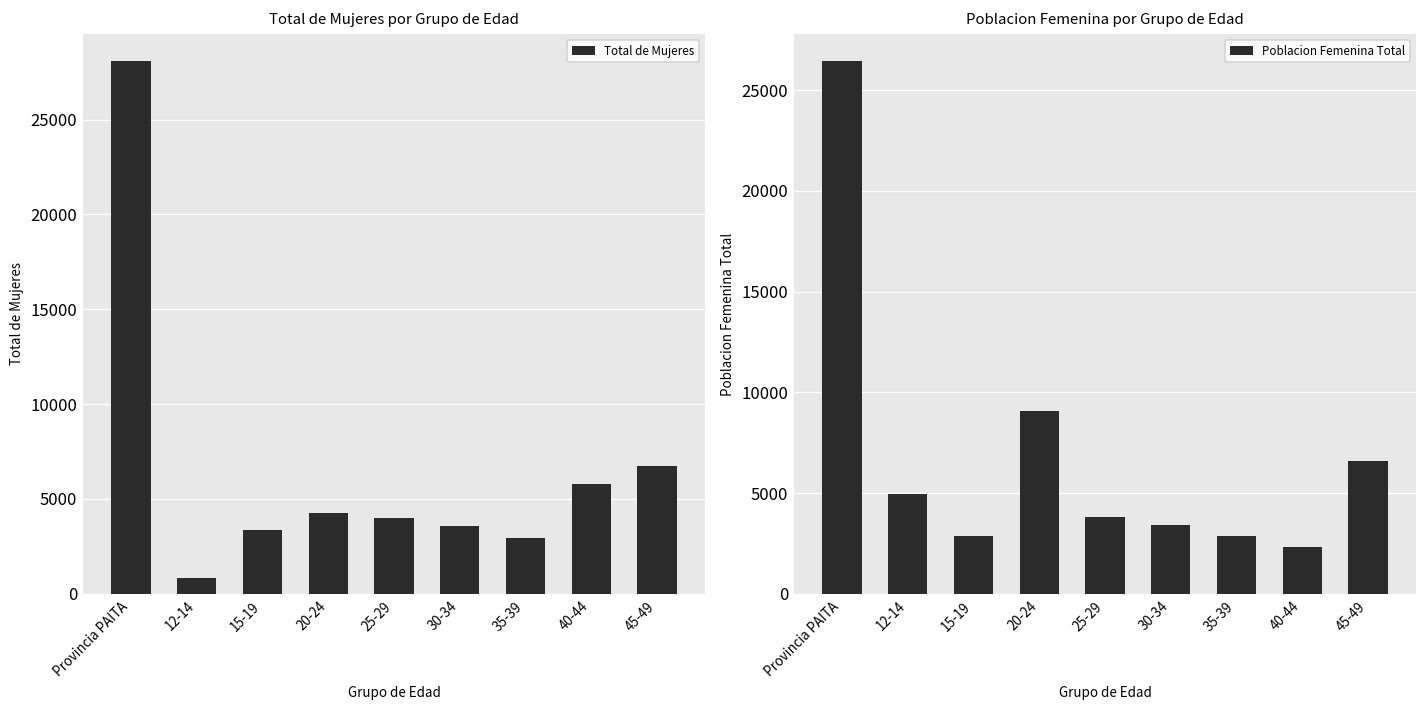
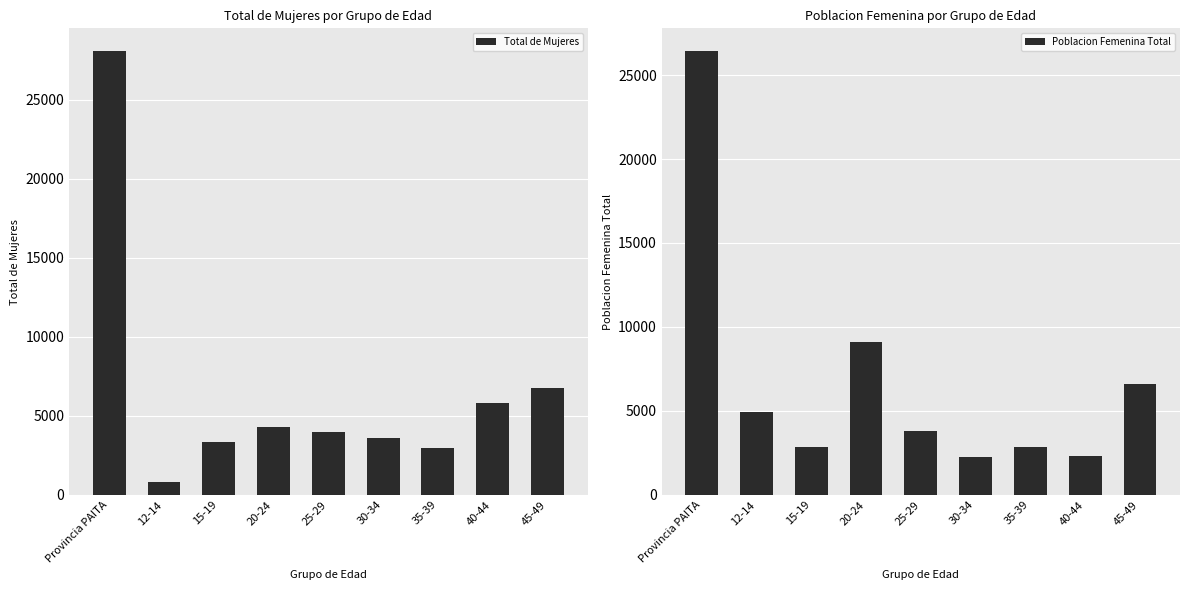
  {
    "Total de Mujeres por Grupo de Edad": {
      "Provincia PAITA": 28100,
      "12-14": 800,
      "15-19": 3400,
      "20-24": 4300,
      "25-29": 4000,
      "30-34": 3600,
      "35-39": 3000,
      "40-44": 5800,
      "45-49": 6700
    },
    "Poblacion Femenina por Grupo de Edad": {
      "Provincia PAITA": 26500,
      "12-14": 4900,
      "15-19": 2900,
      "20-24": 9100,
      "25-29": 3800,
-     "30-34": 3400,
+     "30-34": 2200,
      "35-39": 2900,
      "40-44": 2300,
      "45-49": 6600
    }
  }
